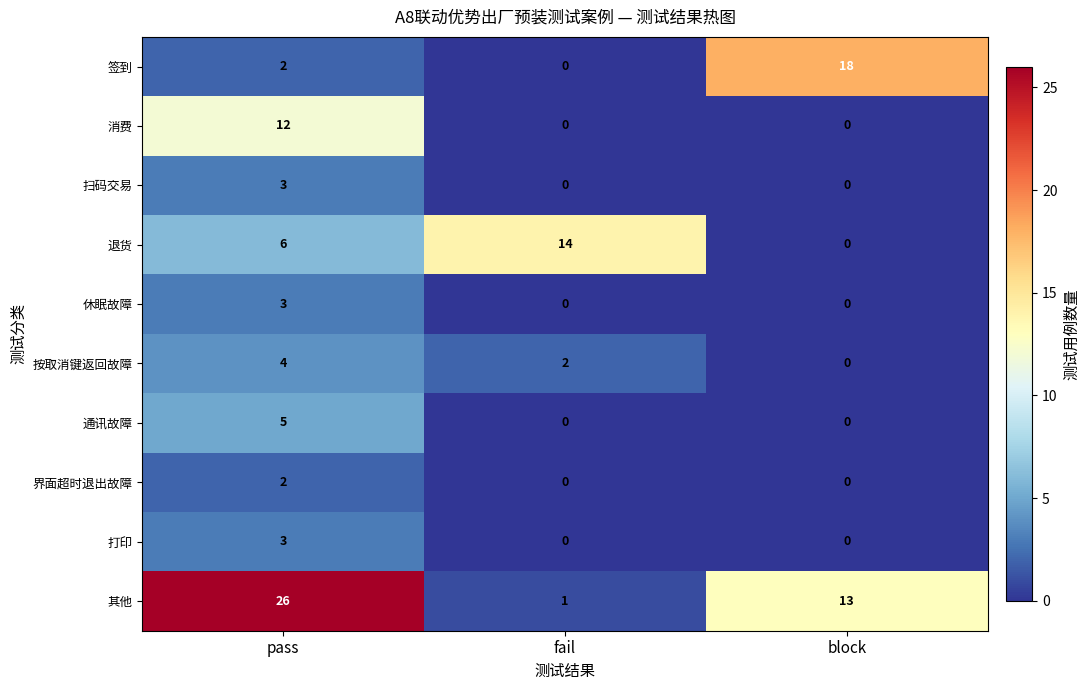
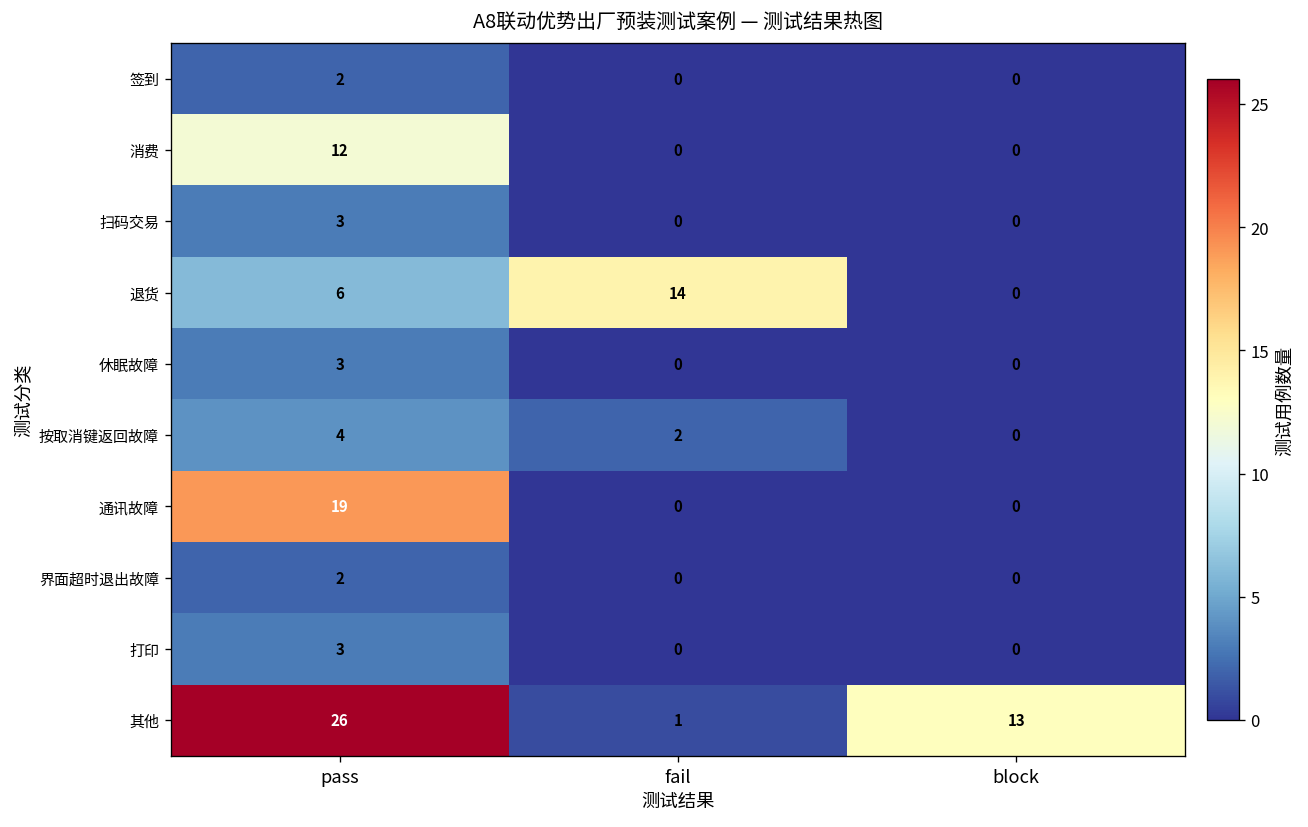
  {
    "签到": {
      "pass": 2,
      "fail": 0,
-     "block": 18
+     "block": 0
    },
    "消费": {
      "pass": 12,
      "fail": 0,
      "block": 0
    },
    "扫码交易": {
      "pass": 3,
      "fail": 0,
      "block": 0
    },
    "退货": {
      "pass": 6,
      "fail": 14,
      "block": 0
    },
    "休眠故障": {
      "pass": 3,
      "fail": 0,
      "block": 0
    },
    "按取消键返回故障": {
      "pass": 4,
      "fail": 2,
      "block": 0
    },
    "通讯故障": {
-     "pass": 5,
+     "pass": 19,
      "fail": 0,
      "block": 0
    },
    "界面超时退出故障": {
      "pass": 2,
      "fail": 0,
      "block": 0
    },
    "打印": {
      "pass": 3,
      "fail": 0,
      "block": 0
    },
    "其他": {
      "pass": 26,
      "fail": 1,
      "block": 13
    }
  }
